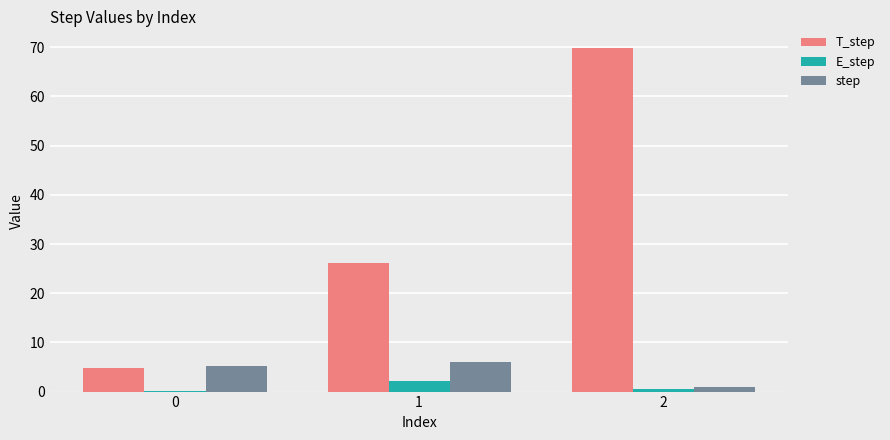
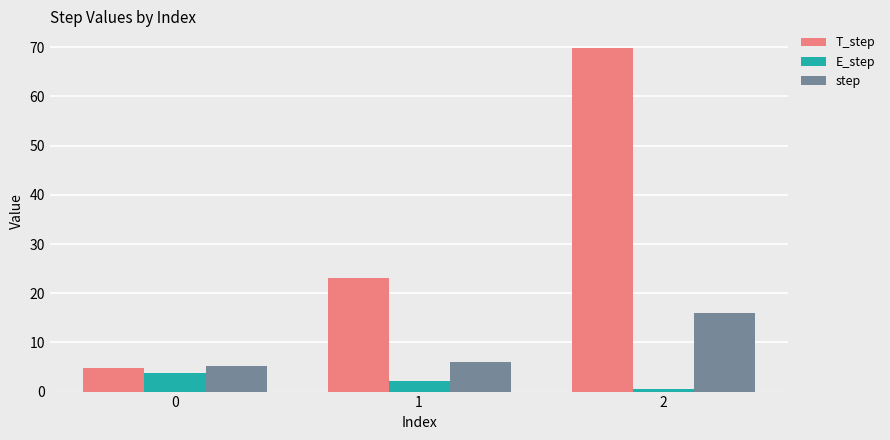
  {
    "T_step": {
      "0": 5,
-     "1": 26,
+     "1": 23,
      "2": 70
    },
    "E_step": {
-     "0": 0,
+     "0": 4,
      "1": 2
    },
    "step": {
      "0": 5,
      "1": 6,
-     "2": 1
+     "2": 16
    }
  }
